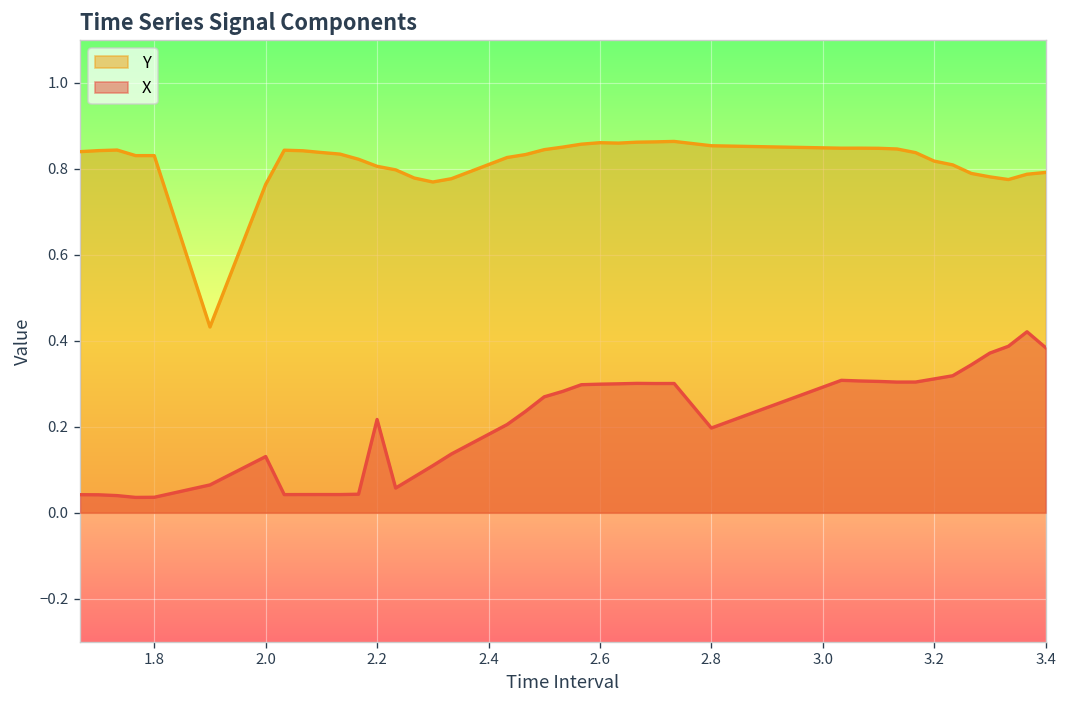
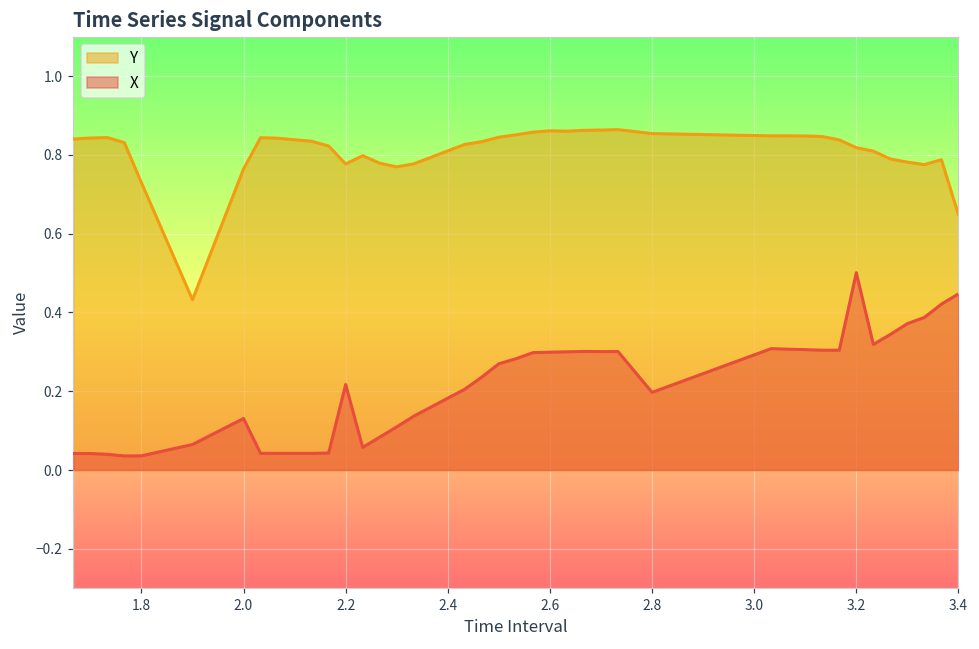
  {
    "Y": {
-     "1.8": 0.83,
+     "1.8": 0.73,
      "2.0": 0.76,
-     "2.2": 0.81,
+     "2.2": 0.78,
      "2.6": 0.86,
      "2.8": 0.85,
      "3.2": 0.82,
-     "3.4": 0.79
+     "3.4": 0.65
    },
    "X": {
      "1.8": 0.04,
      "2.0": 0.13,
      "2.2": 0.22,
      "2.6": 0.30,
      "2.8": 0.20,
-     "3.2": 0.31,
-     "3.4": 0.38
+     "3.2": 0.50,
+     "3.4": 0.45
    }
  }
